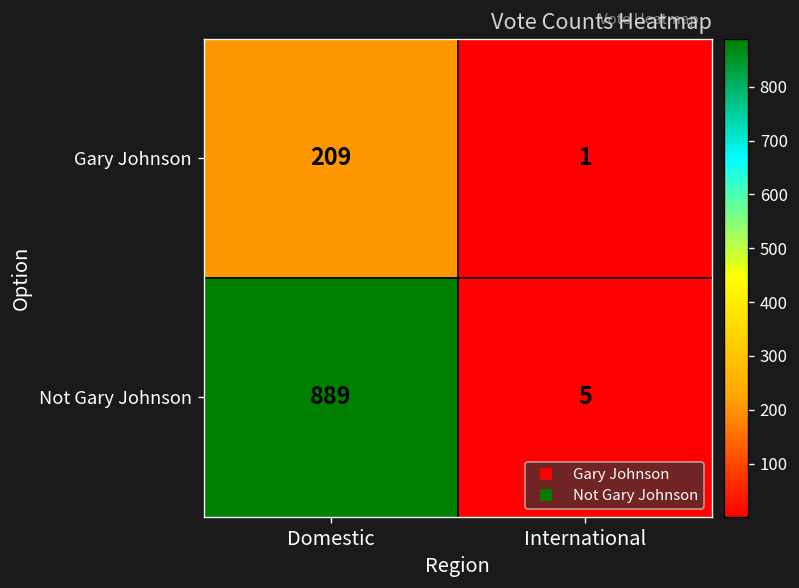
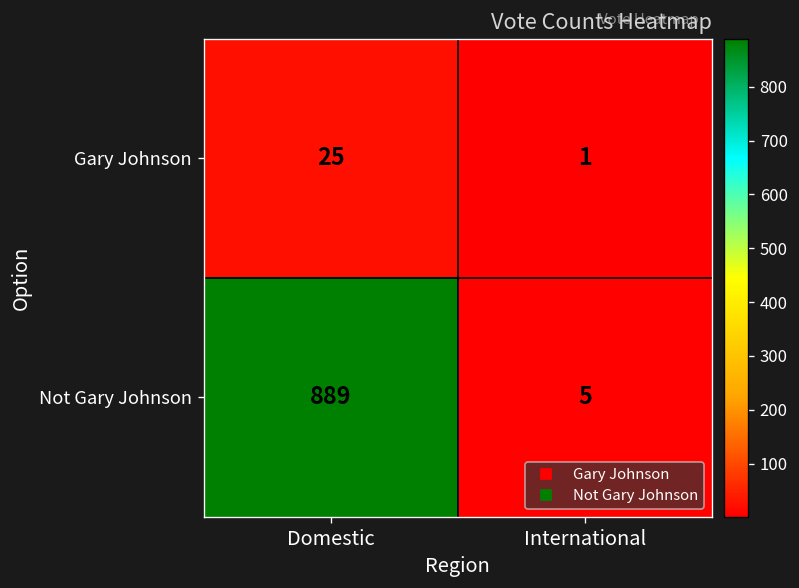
  {
    "Gary Johnson": {
-     "Domestic": 209,
+     "Domestic": 25,
      "International": 1
    },
    "Not Gary Johnson": {
      "Domestic": 889,
      "International": 5
    }
  }
